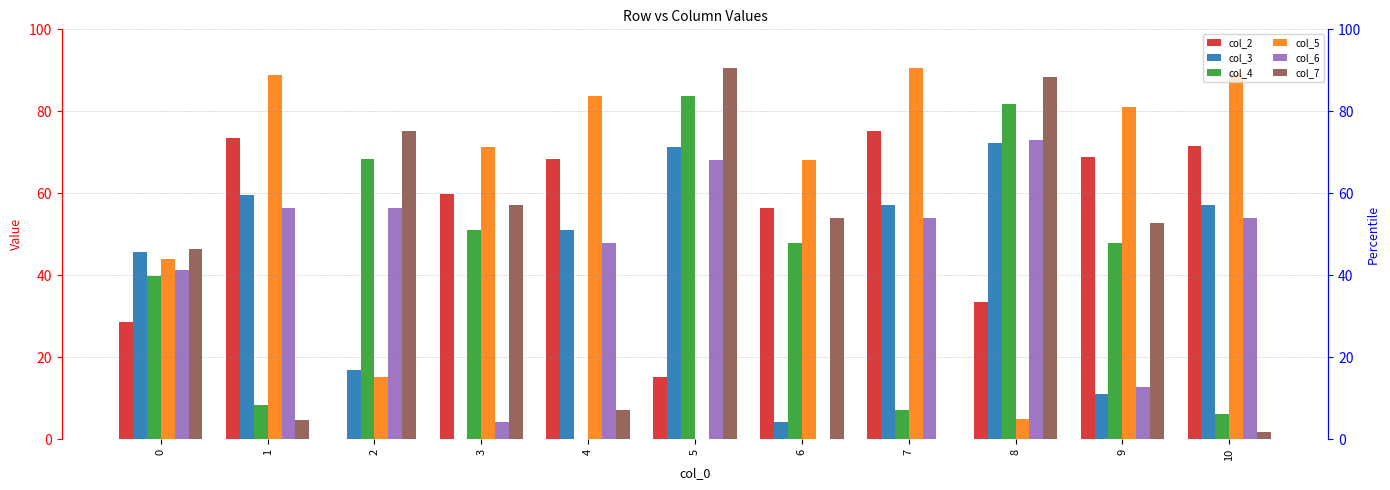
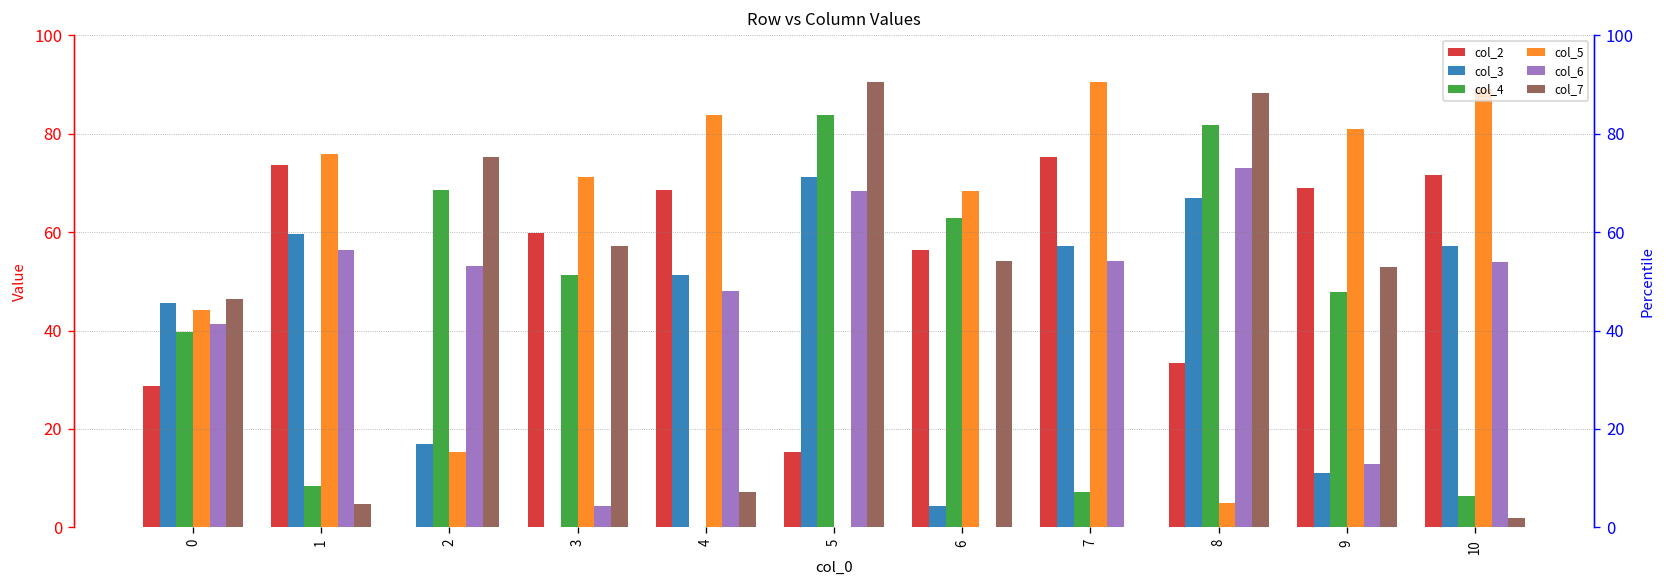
  {
    "col_2": {
      "0": 29,
      "1": 74,
      "2": 0,
      "3": 60,
      "4": 69,
      "5": 15,
      "6": 56,
      "7": 75,
      "8": 33,
      "9": 69,
      "10": 72
    },
    "col_3": {
      "0": 46,
      "1": 60,
      "2": 17,
      "3": 0,
      "4": 51,
      "5": 71,
      "6": 4,
      "7": 57,
-     "8": 72,
+     "8": 67,
      "9": 11,
      "10": 57
    },
    "col_4": {
      "0": 40,
      "1": 8,
      "2": 69,
      "3": 51,
      "4": 0,
      "5": 84,
-     "6": 48,
+     "6": 63,
      "7": 7,
      "8": 82,
      "9": 48,
      "10": 6
    },
    "col_5": {
      "0": 44,
-     "1": 89,
+     "1": 76,
      "2": 15,
      "3": 71,
      "4": 84,
      "5": 0,
      "6": 68,
      "7": 91,
      "8": 5,
      "9": 81
    },
    "col_6": {
      "0": 41,
      "1": 56,
-     "2": 56,
+     "2": 53,
      "3": 4,
      "4": 48,
      "5": 68,
      "6": 0,
      "7": 54,
      "8": 73,
      "9": 13,
      "10": 54
    },
    "col_7": {
      "0": 46,
      "1": 5,
      "2": 75,
      "3": 57,
      "4": 7,
      "5": 91,
      "6": 54,
      "7": 0,
      "8": 88,
      "9": 53,
      "10": 2
    }
  }
